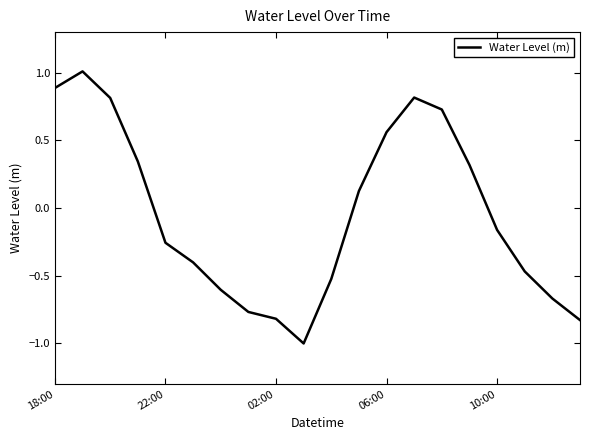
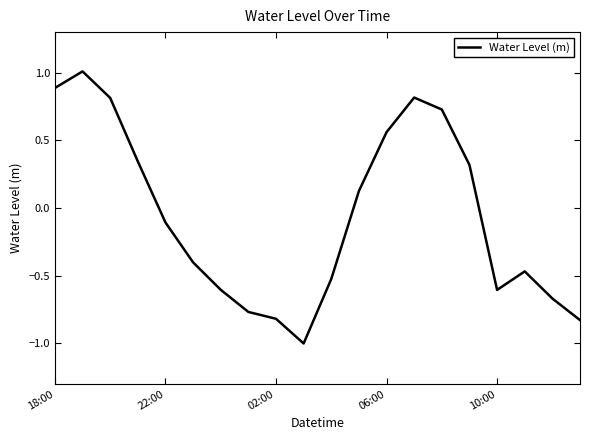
  {
    "18:00": 0.89,
-   "22:00": -0.26,
+   "22:00": -0.11,
    "02:00": -0.82,
    "06:00": 0.56,
-   "10:00": -0.16
+   "10:00": -0.60
  }
